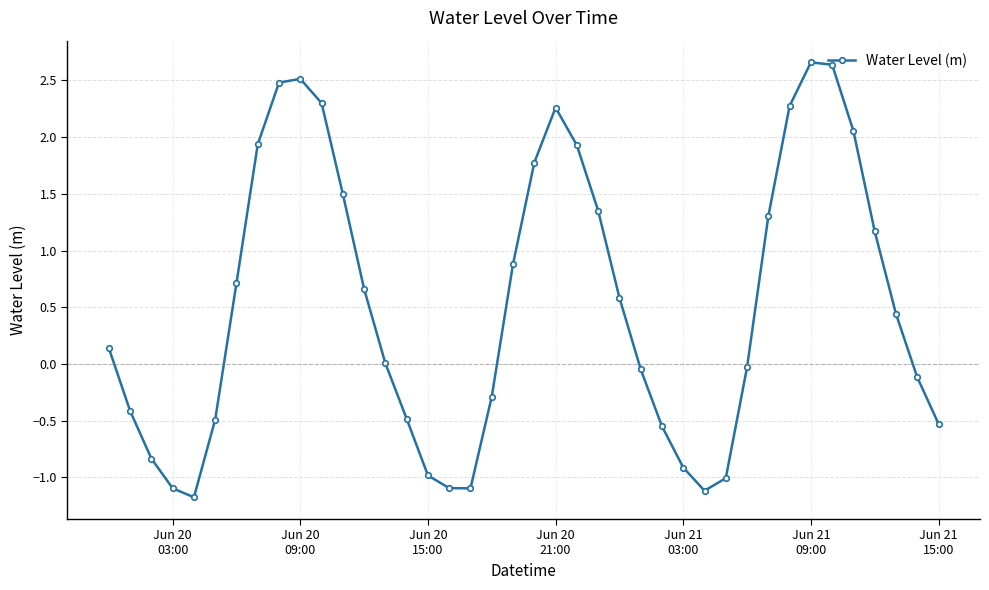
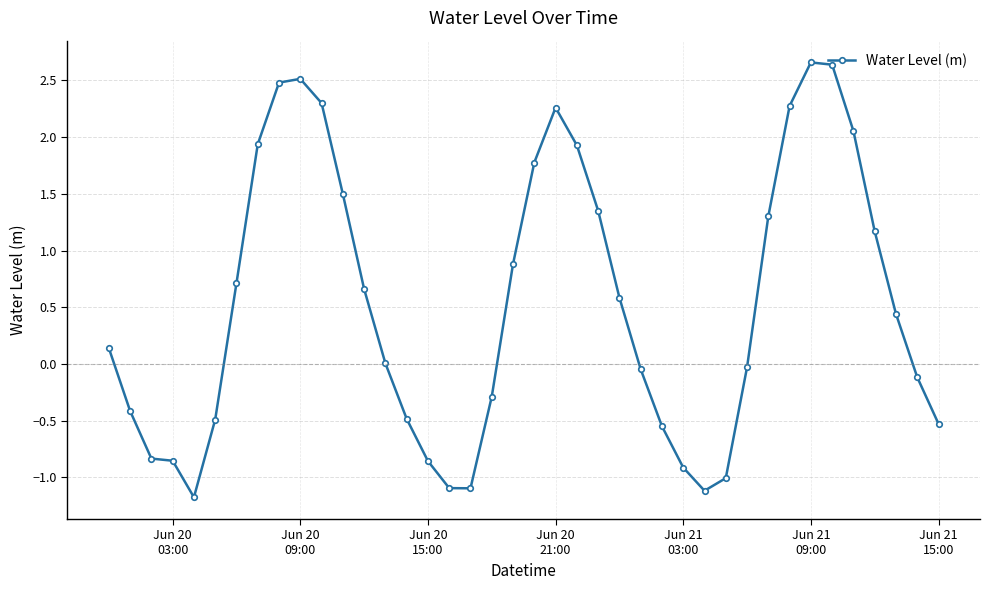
  {
-   "Jun 20 03:00": -1.10,
+   "Jun 20 03:00": -0.85,
    "Jun 20 09:00": 2.51,
-   "Jun 20 15:00": -0.98,
+   "Jun 20 15:00": -0.86,
    "Jun 20 21:00": 2.26,
    "Jun 21 03:00": -0.91,
    "Jun 21 09:00": 2.66,
    "Jun 21 15:00": -0.53
  }
